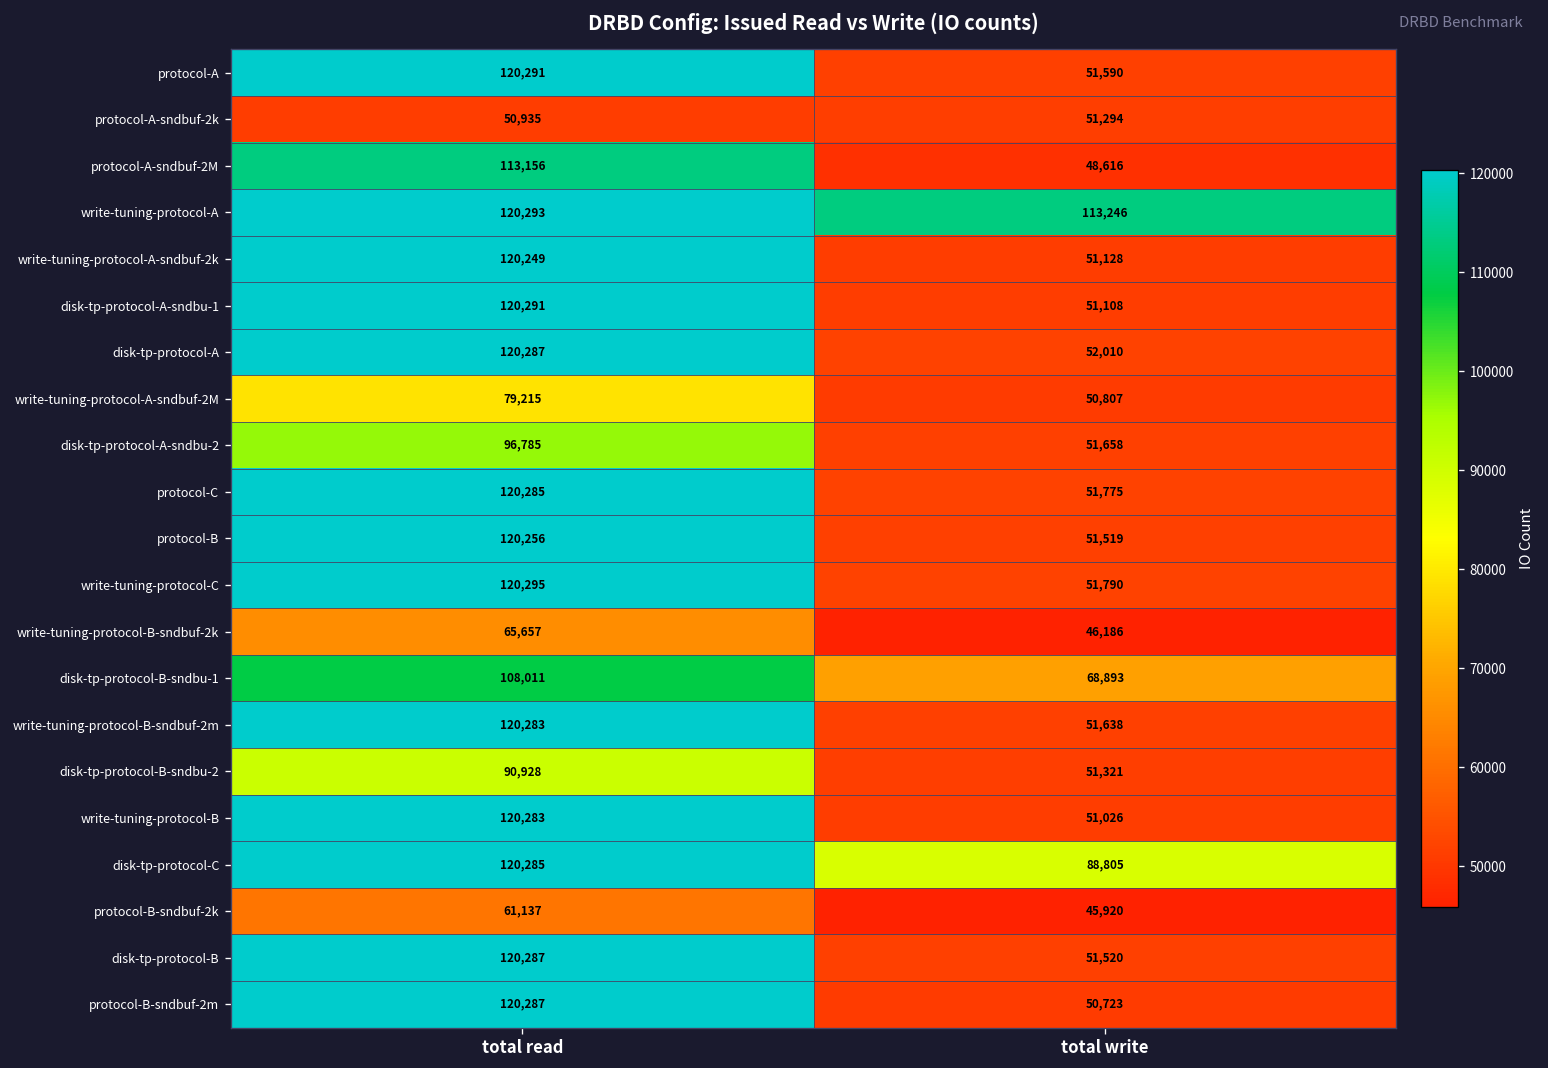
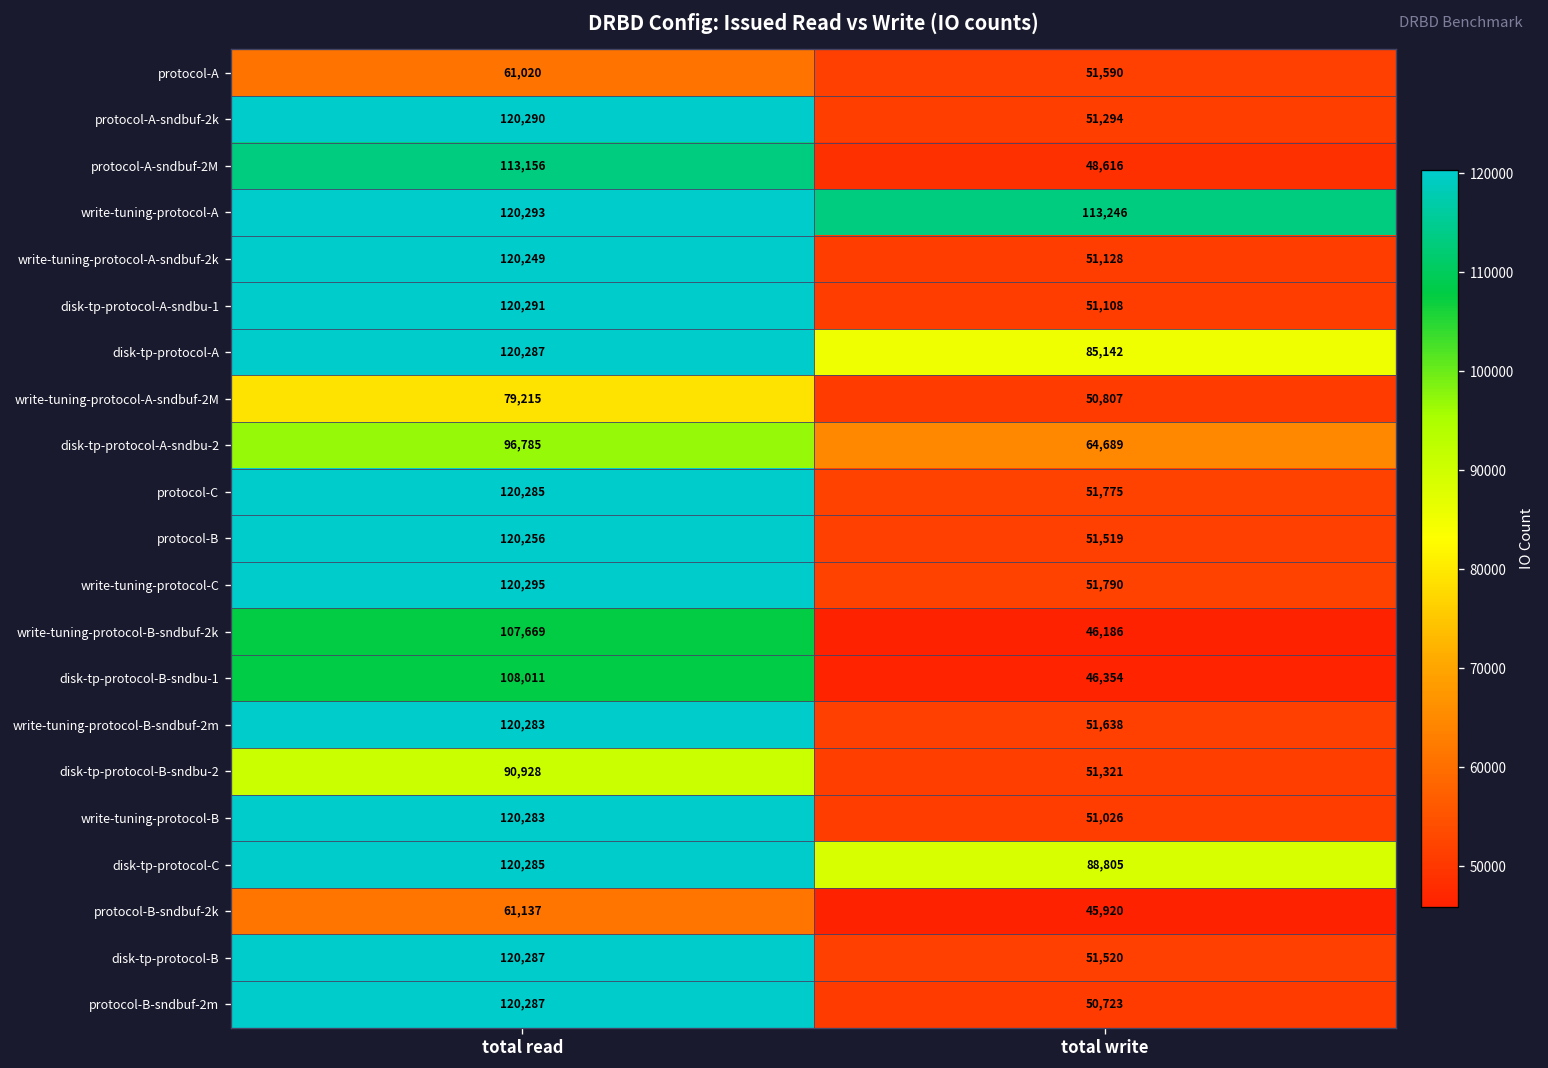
  {
    "protocol-A": {
-     "total read": "120,291",
+     "total read": "61,020",
      "total write": "51,590"
    },
    "protocol-A-sndbuf-2k": {
-     "total read": "50,935",
+     "total read": "120,290",
      "total write": "51,294"
    },
    "protocol-A-sndbuf-2M": {
      "total read": "113,156",
      "total write": "48,616"
    },
    "write-tuning-protocol-A": {
      "total read": "120,293",
      "total write": "113,246"
    },
    "write-tuning-protocol-A-sndbuf-2k": {
      "total read": "120,249",
      "total write": "51,128"
    },
    "disk-tp-protocol-A-sndbu-1": {
      "total read": "120,291",
      "total write": "51,108"
    },
    "disk-tp-protocol-A": {
      "total read": "120,287",
-     "total write": "52,010"
+     "total write": "85,142"
    },
    "write-tuning-protocol-A-sndbuf-2M": {
      "total read": "79,215",
      "total write": "50,807"
    },
    "disk-tp-protocol-A-sndbu-2": {
      "total read": "96,785",
-     "total write": "51,658"
+     "total write": "64,689"
    },
    "protocol-C": {
      "total read": "120,285",
      "total write": "51,775"
    },
    "protocol-B": {
      "total read": "120,256",
      "total write": "51,519"
    },
    "write-tuning-protocol-C": {
      "total read": "120,295",
      "total write": "51,790"
    },
    "write-tuning-protocol-B-sndbuf-2k": {
-     "total read": "65,657",
+     "total read": "107,669",
      "total write": "46,186"
    },
    "disk-tp-protocol-B-sndbu-1": {
      "total read": "108,011",
-     "total write": "68,893"
+     "total write": "46,354"
    },
    "write-tuning-protocol-B-sndbuf-2m": {
      "total read": "120,283",
      "total write": "51,638"
    },
    "disk-tp-protocol-B-sndbu-2": {
      "total read": "90,928",
      "total write": "51,321"
    },
    "write-tuning-protocol-B": {
      "total read": "120,283",
      "total write": "51,026"
    },
    "disk-tp-protocol-C": {
      "total read": "120,285",
      "total write": "88,805"
    },
    "protocol-B-sndbuf-2k": {
      "total read": "61,137",
      "total write": "45,920"
    },
    "disk-tp-protocol-B": {
      "total read": "120,287",
      "total write": "51,520"
    },
    "protocol-B-sndbuf-2m": {
      "total read": "120,287",
      "total write": "50,723"
    }
  }
